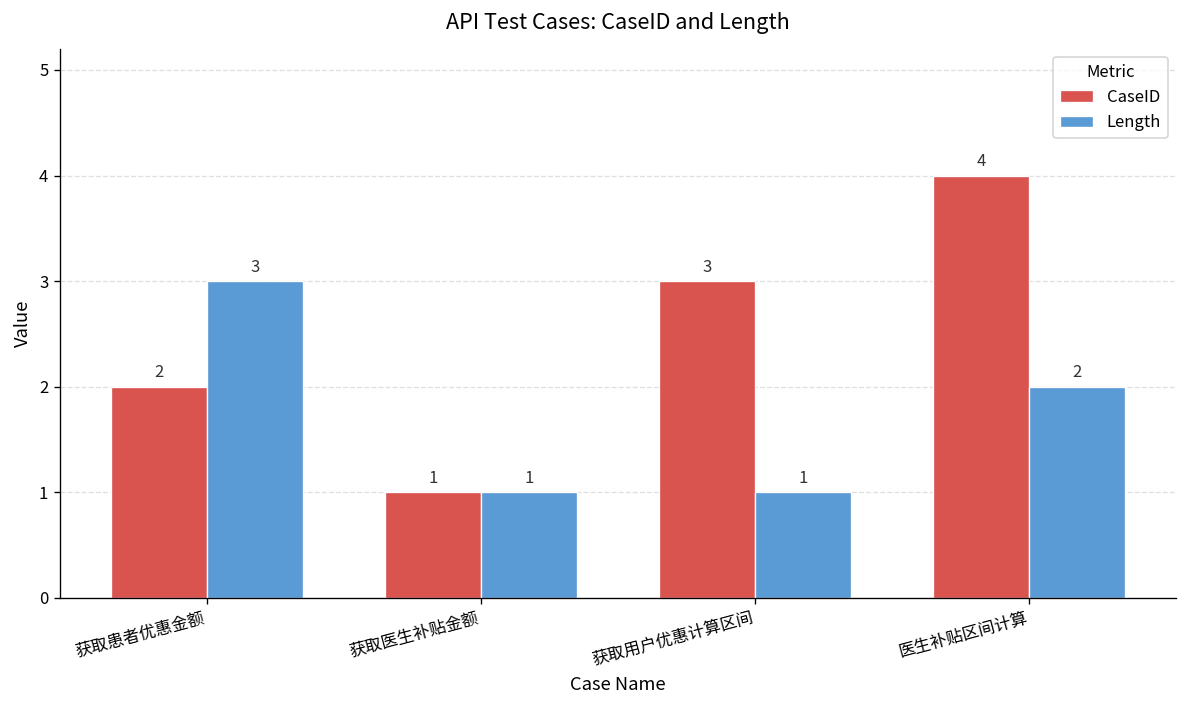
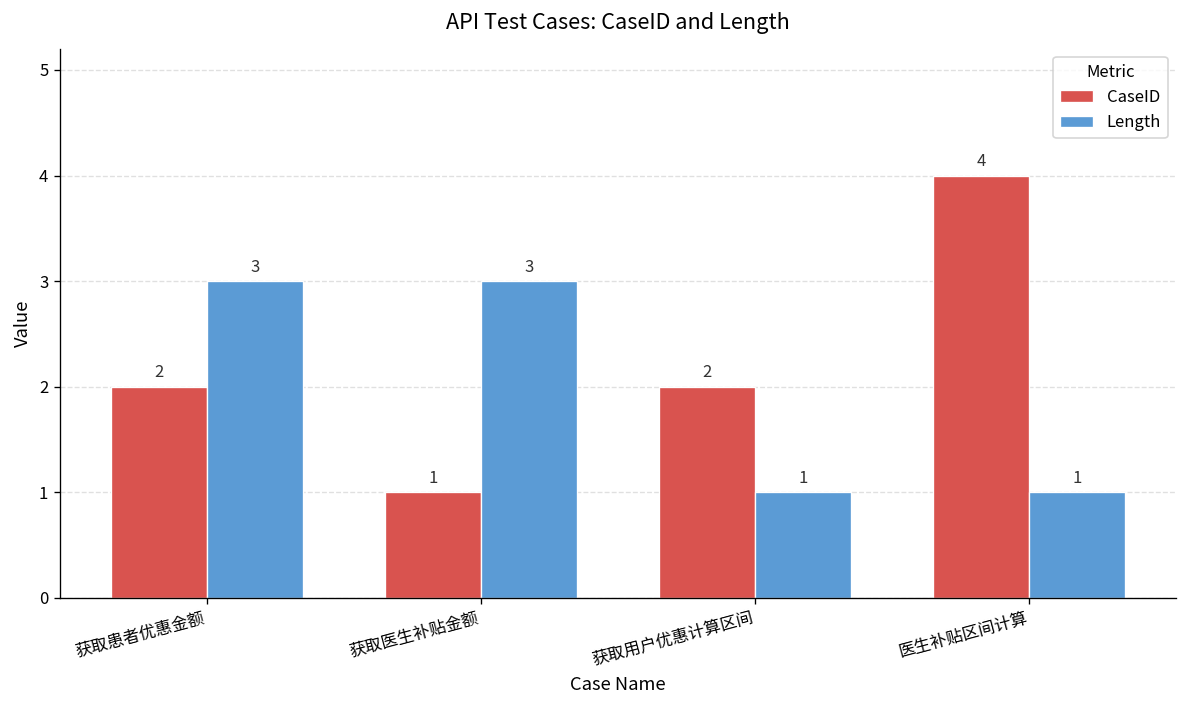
  {
    "CaseID": {
      "获取患者优惠金额": 2,
      "获取医生补贴金额": 1,
-     "获取用户优惠计算区间": 3,
+     "获取用户优惠计算区间": 2,
      "医生补贴区间计算": 4
    },
    "Length": {
      "获取患者优惠金额": 3,
-     "获取医生补贴金额": 1,
+     "获取医生补贴金额": 3,
      "获取用户优惠计算区间": 1,
-     "医生补贴区间计算": 2
+     "医生补贴区间计算": 1
    }
  }
